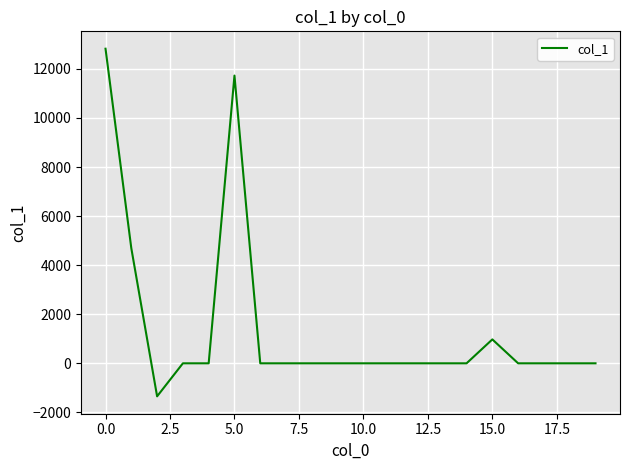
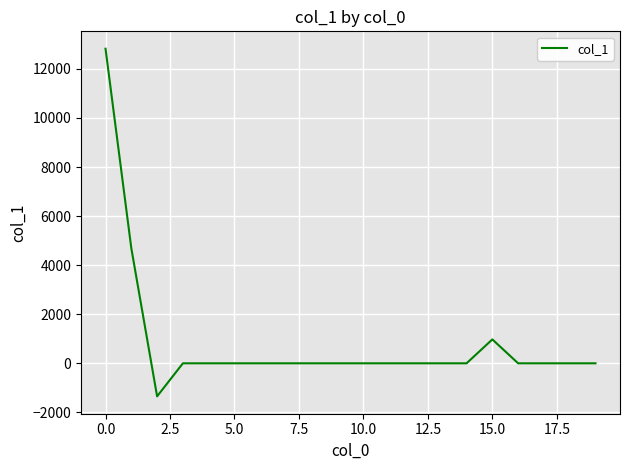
  {
    "0.0": 12800,
-   "5.0": 11700,
+   "5.0": 0,
    "10.0": 0,
    "15.0": 1000
  }
